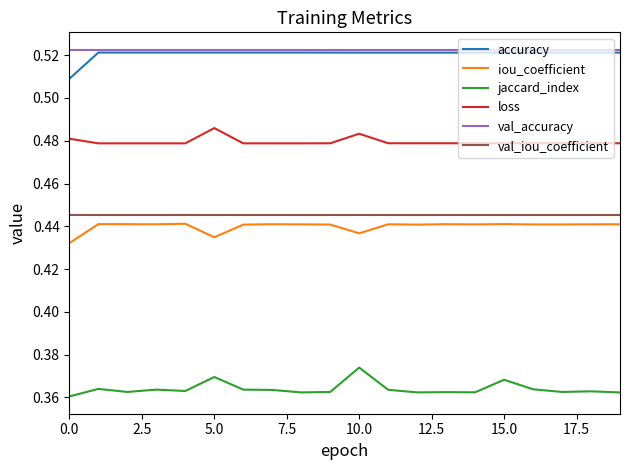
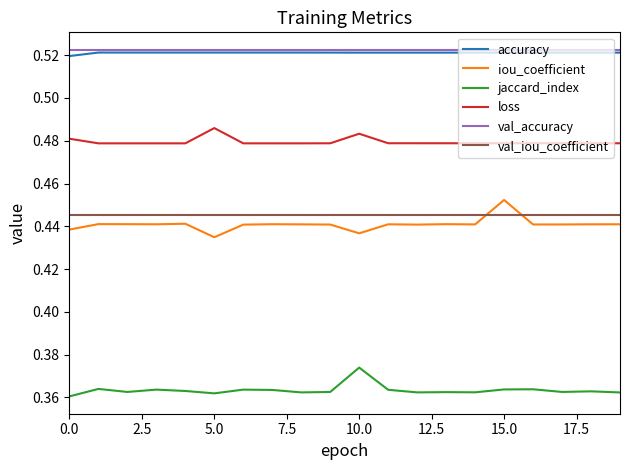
  {
    "accuracy": {
-     "0.0": 0.509,
+     "0.0": 0.520,
      "5.0": 0.521,
      "10.0": 0.521
    },
    "iou_coefficient": {
-     "0.0": 0.432,
+     "0.0": 0.438,
      "5.0": 0.435,
      "10.0": 0.437,
-     "15.0": 0.441
+     "15.0": 0.452
    },
    "jaccard_index": {
      "0.0": 0.361,
-     "5.0": 0.370,
+     "5.0": 0.362,
      "10.0": 0.374,
-     "15.0": 0.368
+     "15.0": 0.364
    },
    "loss": {
      "0.0": 0.481,
      "5.0": 0.486,
      "10.0": 0.483
    },
    "val_accuracy": {
      "0.0": 0.523,
      "5.0": 0.523,
      "10.0": 0.523
    },
    "val_iou_coefficient": {
      "0.0": 0.445,
      "5.0": 0.445,
      "10.0": 0.445,
      "15.0": 0.445
    }
  }
